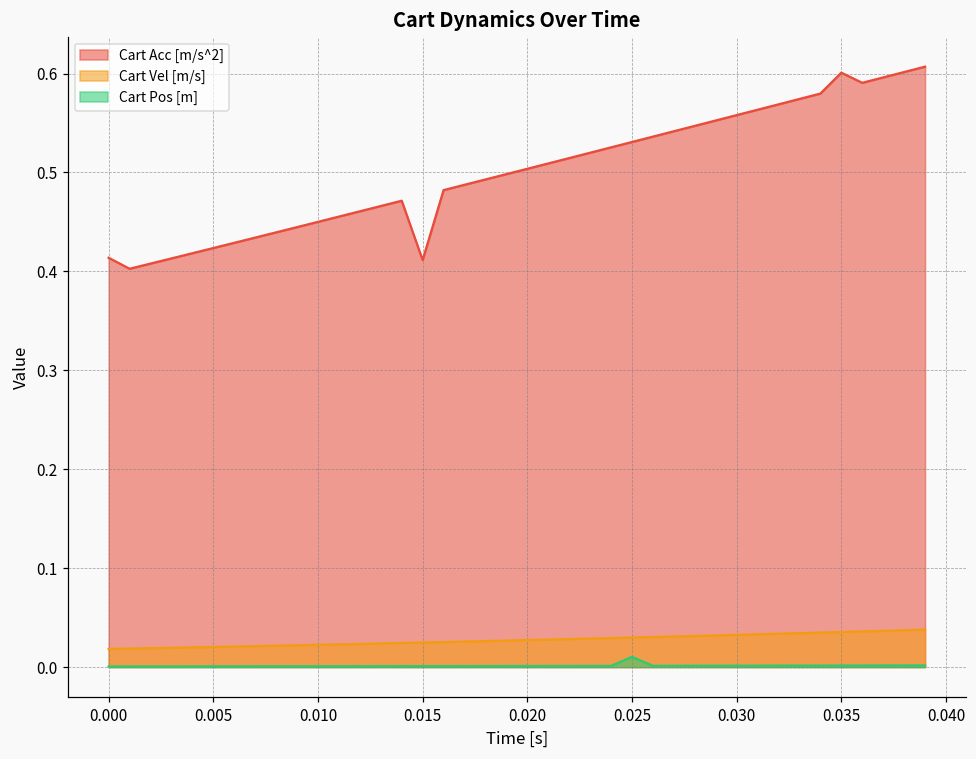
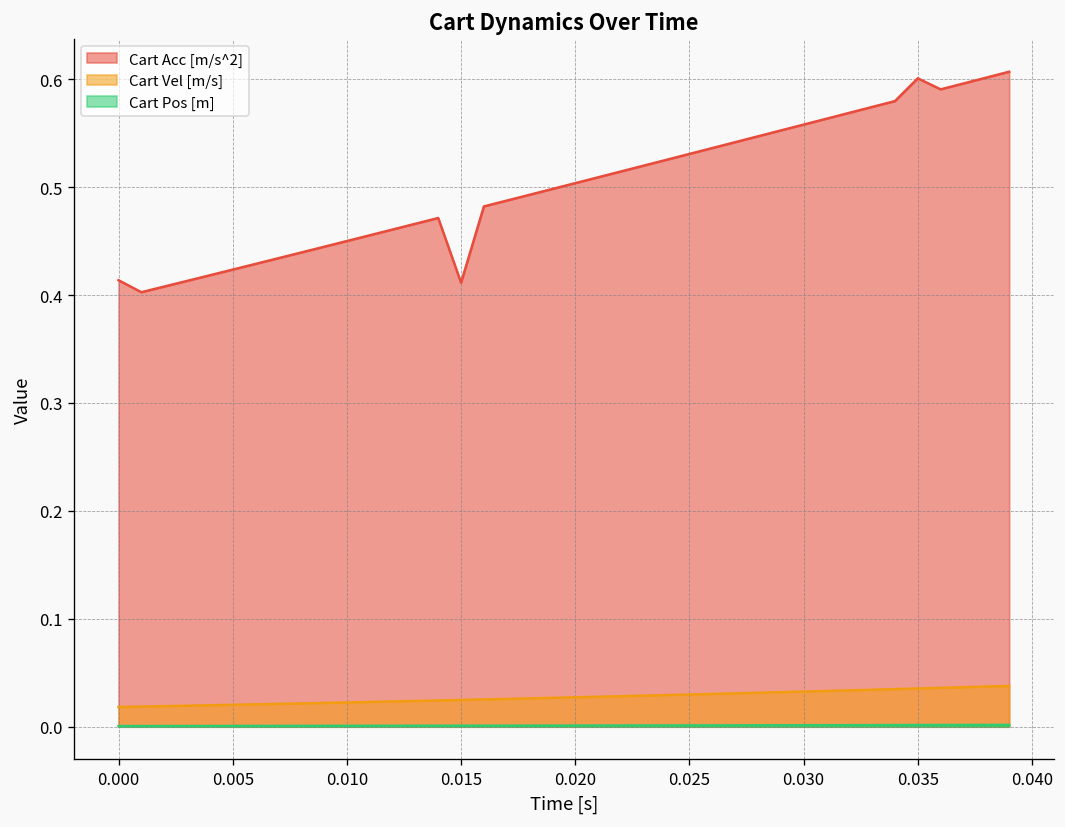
  {
    "Cart Acc [m/s^2]": {
      "0.000": 0.41,
      "0.005": 0.42,
      "0.010": 0.45,
      "0.015": 0.41,
      "0.020": 0.50,
      "0.025": 0.53,
      "0.030": 0.56,
      "0.035": 0.60
    },
    "Cart Vel [m/s]": {
      "0.000": 0.02,
      "0.005": 0.02,
      "0.010": 0.02,
      "0.015": 0.02,
      "0.020": 0.03,
      "0.025": 0.03,
      "0.030": 0.03,
      "0.035": 0.04
    },
    "Cart Pos [m]": {
      "0.000": 0.00,
      "0.005": 0.00,
      "0.010": 0.00,
      "0.015": 0.00,
      "0.020": 0.00,
-     "0.025": 0.01,
+     "0.025": 0.00,
      "0.030": 0.00,
      "0.035": 0.00
    }
  }
